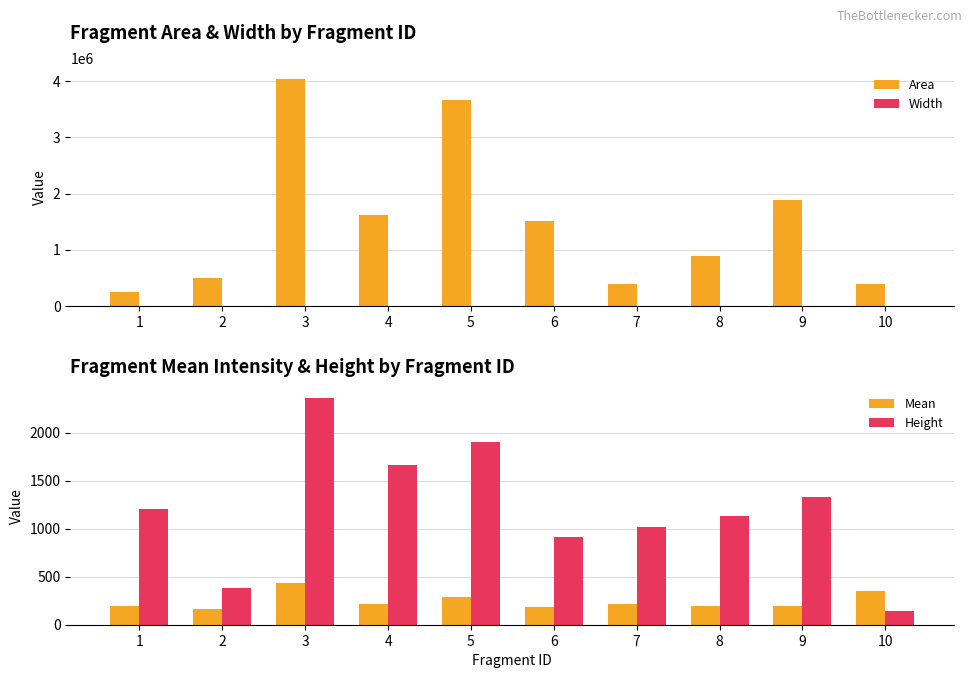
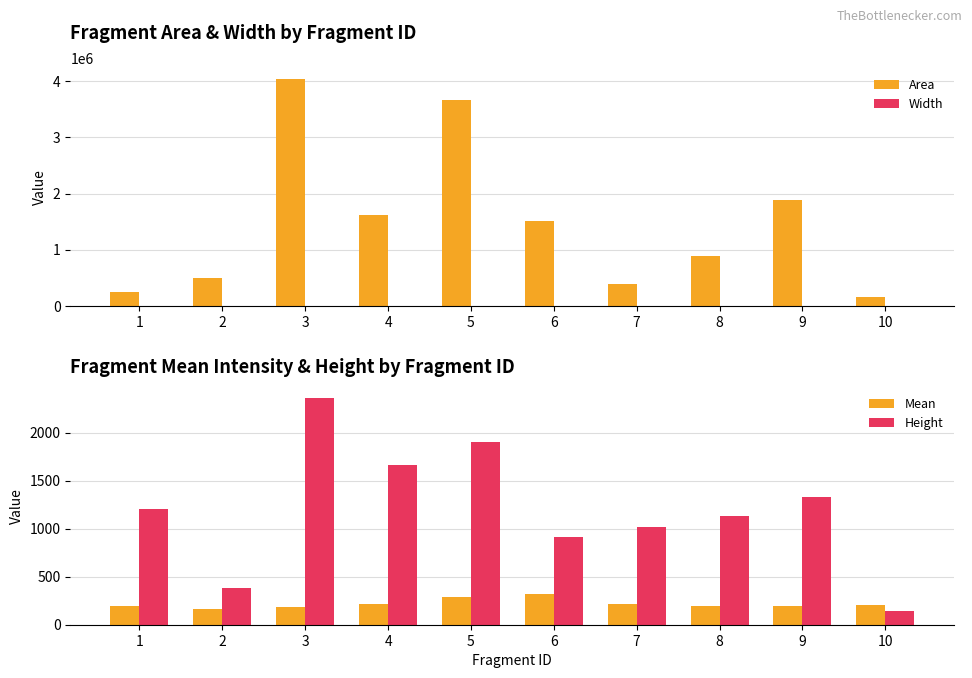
  {
    "Fragment Area & Width by Fragment ID": {
      "Area": {
        "1": 300000,
        "2": 500000,
        "3": 4000000,
        "4": 1600000,
        "5": 3700000,
        "6": 1500000,
        "7": 400000,
        "8": 900000,
        "9": 1900000,
-       "10": 400000
+       "10": 200000
      }
    },
    "Fragment Mean Intensity & Height by Fragment ID": {
      "Mean": {
        "1": 200,
        "2": 200,
-       "3": 400,
+       "3": 200,
        "4": 200,
        "5": 300,
-       "6": 200,
+       "6": 300,
        "7": 200,
        "8": 200,
        "9": 200,
-       "10": 400
+       "10": 200
      },
      "Height": {
        "1": 1200,
        "2": 400,
        "3": 2400,
        "4": 1700,
        "5": 1900,
        "6": 900,
        "7": 1000,
        "8": 1100,
        "9": 1300,
        "10": 100
      }
    }
  }
